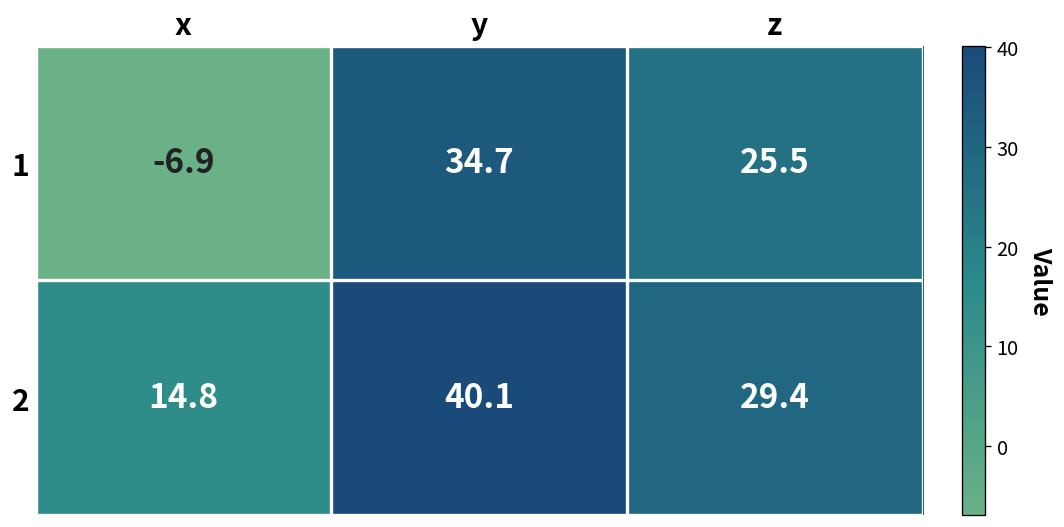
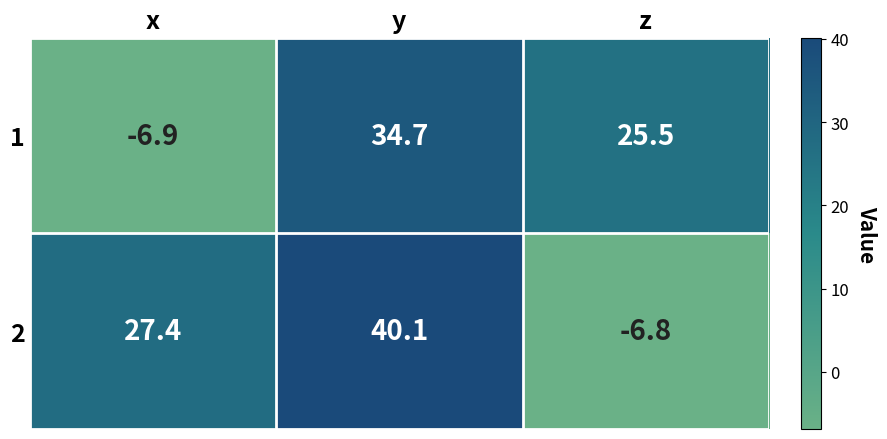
  {
    "1": {
      "x": -6.9,
      "y": 34.7,
      "z": 25.5
    },
    "2": {
-     "x": 14.8,
+     "x": 27.4,
      "y": 40.1,
-     "z": 29.4
+     "z": -6.8
    }
  }
